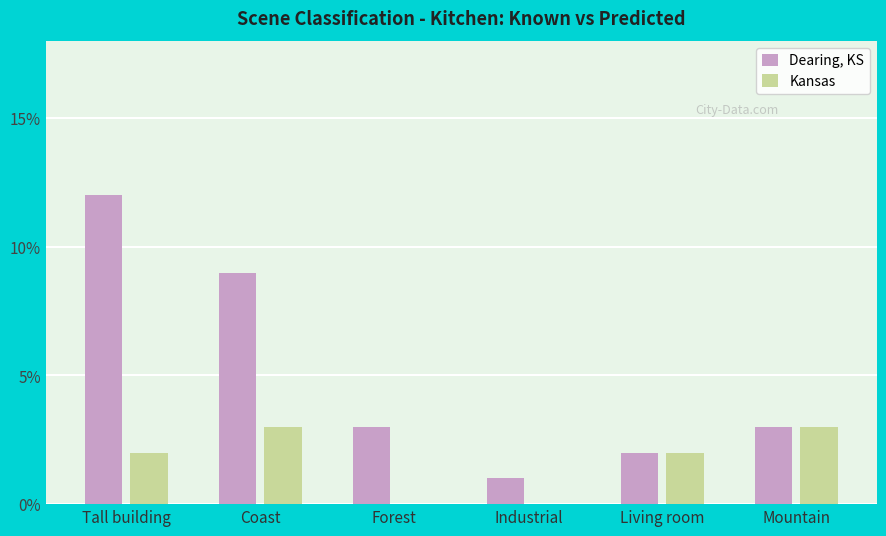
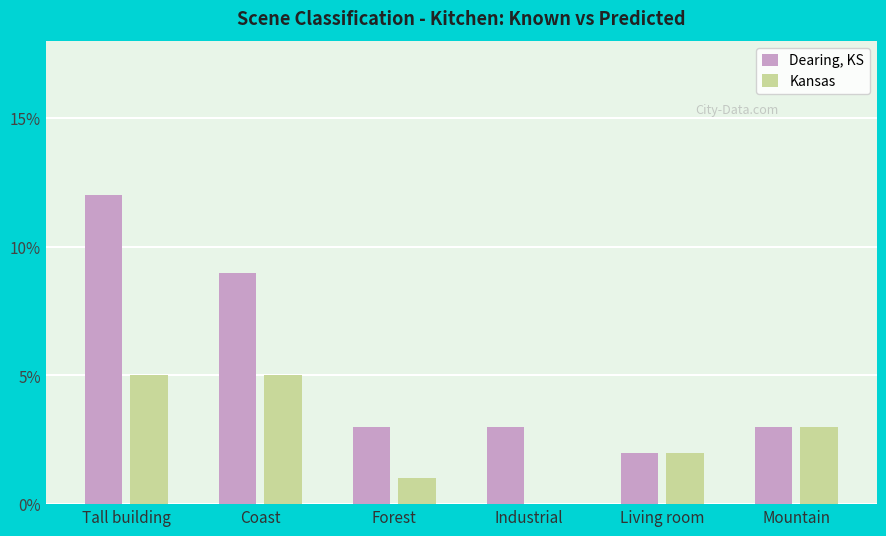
  {
    "Dearing, KS": {
      "Tall building": "12%",
      "Coast": "9%",
      "Forest": "3%",
-     "Industrial": "1%",
+     "Industrial": "3%",
      "Living room": "2%",
      "Mountain": "3%"
    },
    "Kansas": {
-     "Tall building": "2%",
-     "Coast": "3%",
-     "Forest": "0%",
+     "Tall building": "5%",
+     "Coast": "5%",
+     "Forest": "1%",
      "Industrial": "0%",
      "Living room": "2%",
      "Mountain": "3%"
    }
  }
